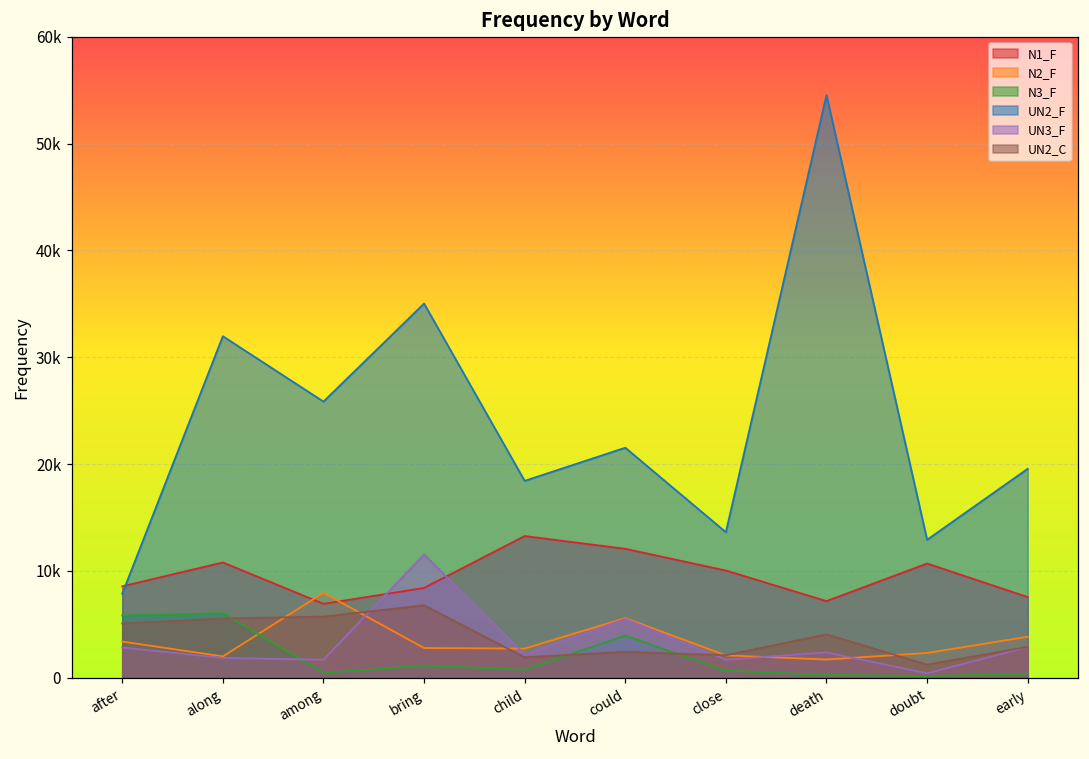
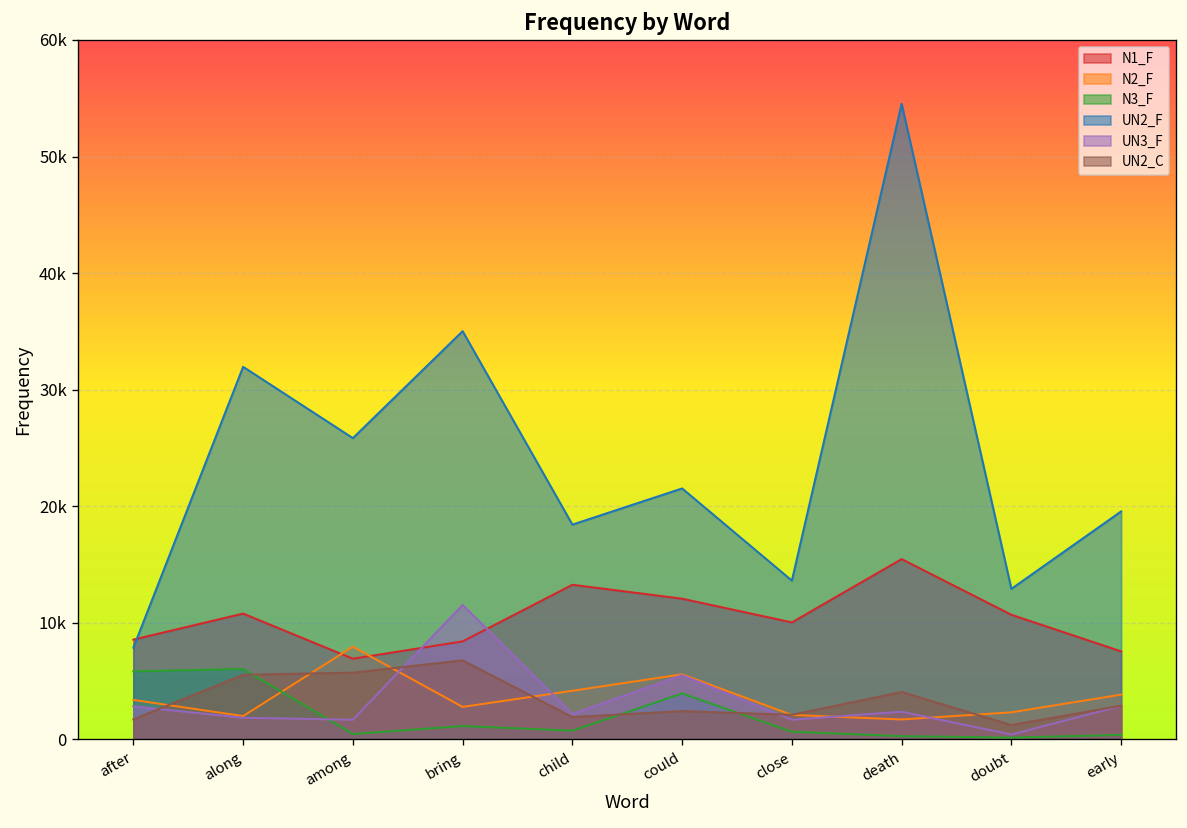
  {
    "N1_F": {
      "after": 9000,
      "along": 11000,
      "among": 7000,
      "bring": 8000,
      "child": 13000,
      "could": 12000,
      "close": 10000,
-     "death": 7000,
+     "death": 15000,
      "doubt": 11000,
      "early": 8000
    },
    "N2_F": {
      "after": 3000,
      "among": 8000,
      "bring": 3000,
-     "child": 3000,
+     "child": 4000,
      "death": 2000,
      "doubt": 2000,
      "early": 4000
    },
    "N3_F": {
      "after": 6000,
      "along": 6000,
      "among": 0,
      "bring": 1000,
      "child": 1000,
      "could": 4000,
      "close": 1000,
      "death": 0,
      "doubt": 0,
      "early": 0
    },
    "UN2_F": {
      "after": 8000,
      "along": 32000,
      "among": 26000,
      "bring": 35000,
      "child": 18000,
      "could": 22000,
      "close": 14000,
      "death": 55000,
      "doubt": 13000,
      "early": 20000
    },
    "UN3_F": {
      "after": 3000,
      "among": 2000,
      "bring": 12000,
      "child": 2000,
      "close": 2000,
      "death": 2000,
      "doubt": 0
    },
    "UN2_C": {
-     "after": 5000,
+     "after": 2000,
      "along": 6000,
      "among": 6000,
      "bring": 7000,
      "child": 2000,
      "could": 2000,
      "death": 4000,
      "doubt": 1000
    }
  }
